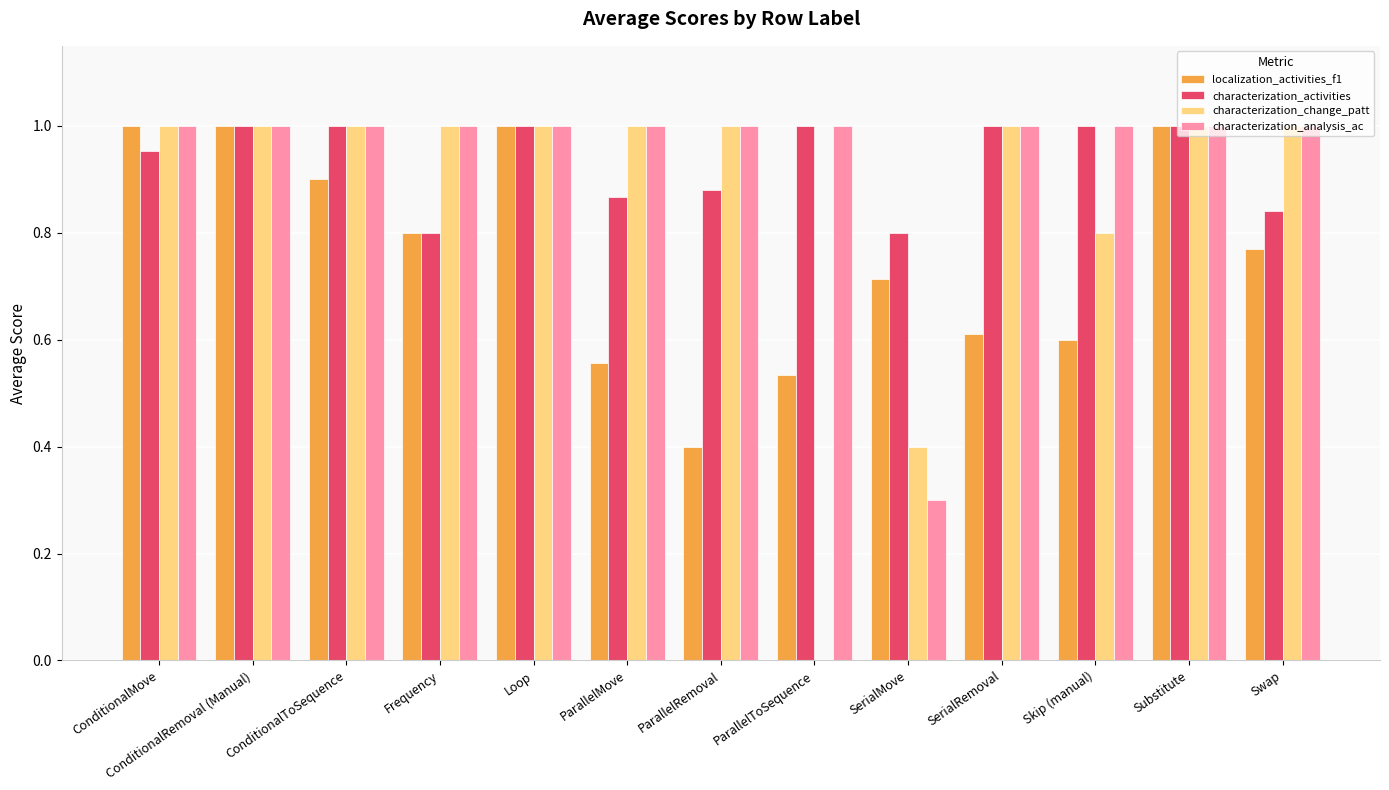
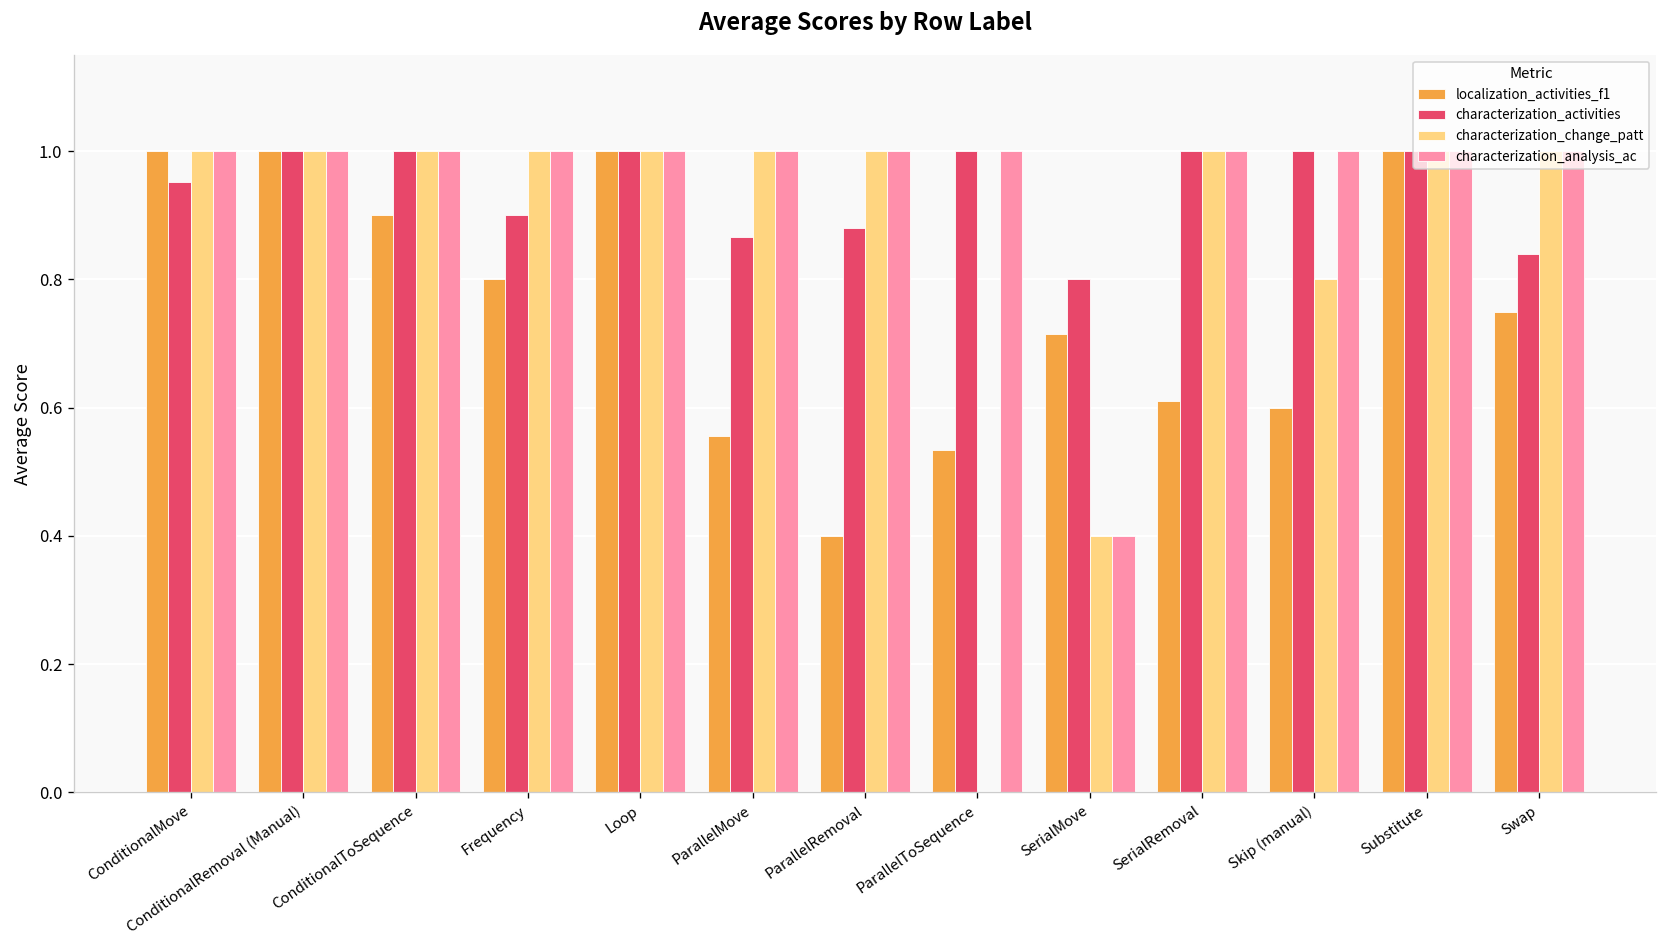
  {
    "localization_activities_f1": {
      "ConditionalMove": 1.00,
      "ConditionalRemoval (Manual)": 1.00,
      "ConditionalToSequence": 0.90,
      "Frequency": 0.80,
      "Loop": 1.00,
      "ParallelMove": 0.56,
      "ParallelRemoval": 0.40,
      "ParallelToSequence": 0.53,
      "SerialMove": 0.71,
      "SerialRemoval": 0.61,
      "Skip (manual)": 0.60,
      "Substitute": 1.00,
-     "Swap": 0.77
+     "Swap": 0.75
    },
    "characterization_activities": {
      "ConditionalMove": 0.95,
      "ConditionalRemoval (Manual)": 1.0,
      "ConditionalToSequence": 1.0,
-     "Frequency": 0.8,
+     "Frequency": 0.9,
      "Loop": 1.0,
      "ParallelMove": 0.87,
      "ParallelRemoval": 0.88,
      "ParallelToSequence": 1.0,
      "SerialMove": 0.8,
      "SerialRemoval": 1.0,
      "Skip (manual)": 1.0,
      "Swap": 0.84
    },
    "characterization_change_patt": {
      "ConditionalMove": 1.00,
      "ConditionalRemoval (Manual)": 1.00,
      "ConditionalToSequence": 1.00,
      "Frequency": 1.00,
      "Loop": 1.00,
      "ParallelMove": 1.00,
      "ParallelRemoval": 1.00,
      "ParallelToSequence": 0.00,
      "SerialMove": 0.40,
      "SerialRemoval": 1.00,
      "Skip (manual)": 0.80
    },
    "characterization_analysis_ac": {
      "ConditionalMove": 1.0,
      "ConditionalRemoval (Manual)": 1.0,
      "ConditionalToSequence": 1.0,
      "Frequency": 1.0,
      "Loop": 1.0,
      "ParallelMove": 1.0,
      "ParallelRemoval": 1.0,
      "ParallelToSequence": 1.0,
-     "SerialMove": 0.3,
+     "SerialMove": 0.4,
      "SerialRemoval": 1.0,
      "Skip (manual)": 1.0
    }
  }
